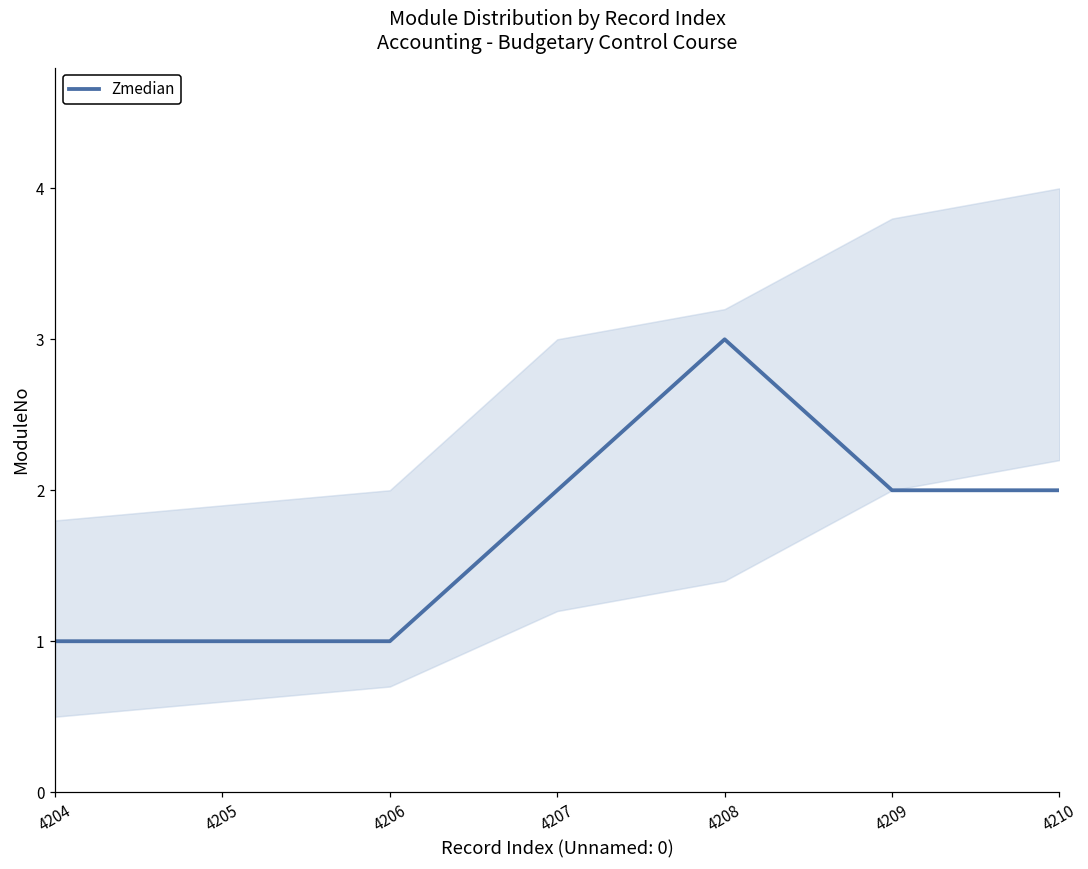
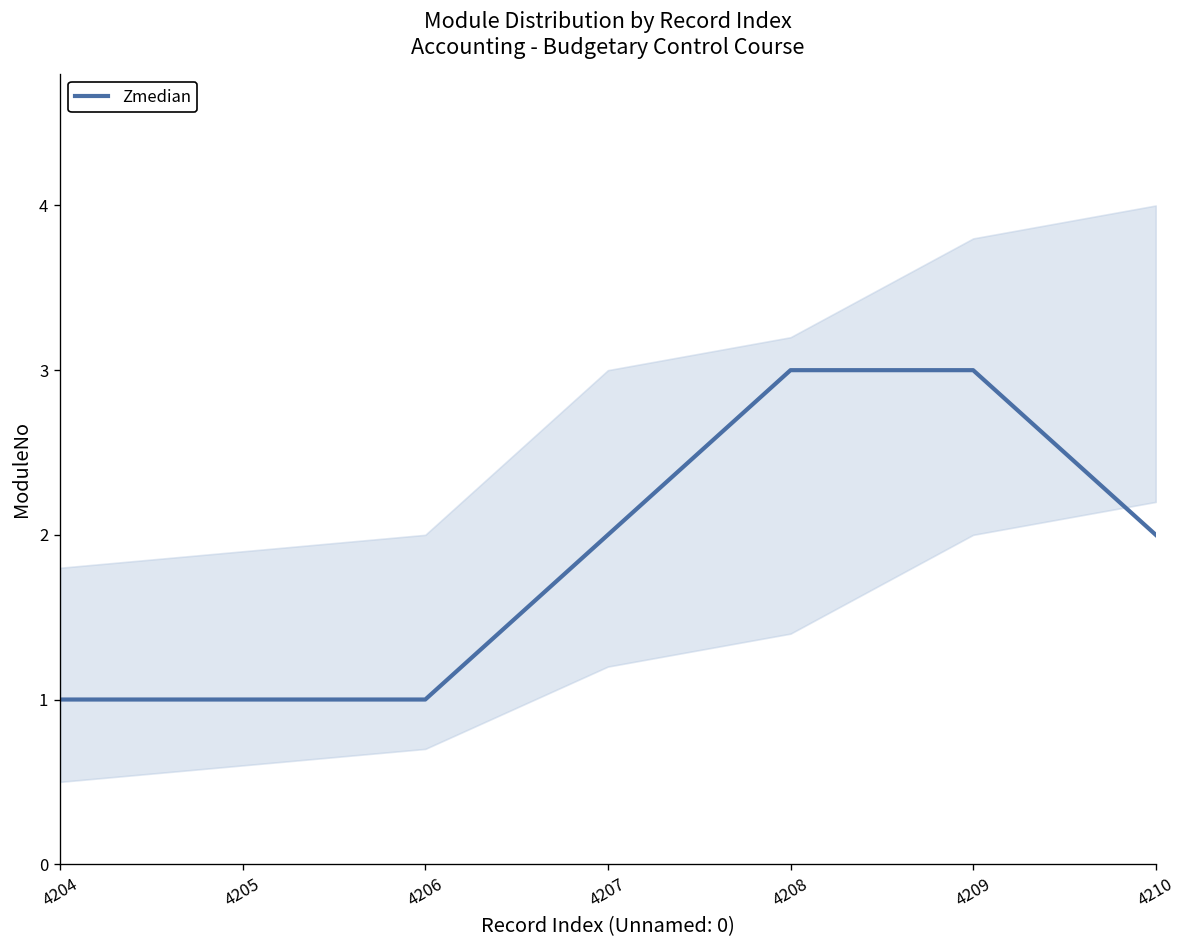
  {
    "Zmedian": {
      "4204": 1,
      "4205": 1,
      "4206": 1,
      "4207": 2,
      "4208": 3,
-     "4209": 2,
+     "4209": 3,
      "4210": 2
    }
  }
